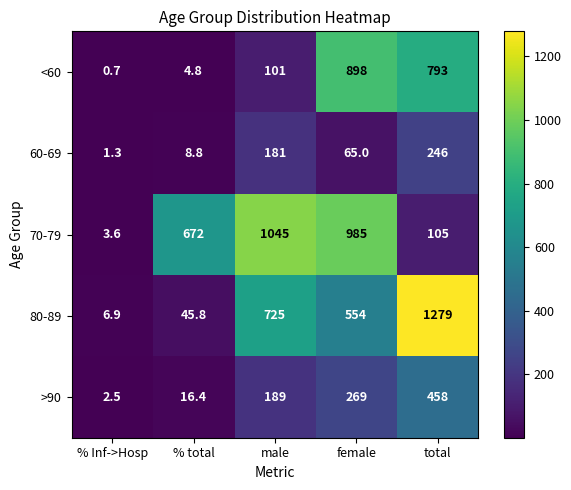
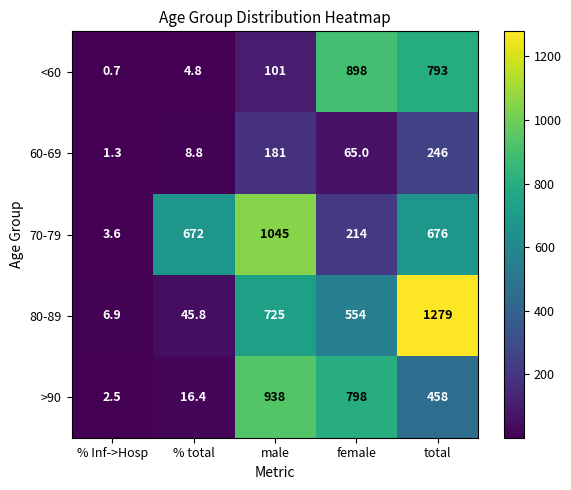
  {
    "<60": {
      "% Inf->Hosp": 0.7,
      "% total": 4.8,
      "male": 101,
      "female": 898,
      "total": 793
    },
    "60-69": {
      "% Inf->Hosp": 1.3,
      "% total": 8.8,
      "male": 181,
      "female": 65.0,
      "total": 246
    },
    "70-79": {
      "% Inf->Hosp": 3.6,
      "% total": 672,
      "male": 1045,
-     "female": 985,
-     "total": 105
+     "female": 214,
+     "total": 676
    },
    "80-89": {
      "% Inf->Hosp": 6.9,
      "% total": 45.8,
      "male": 725,
      "female": 554,
      "total": 1279
    },
    ">90": {
      "% Inf->Hosp": 2.5,
      "% total": 16.4,
-     "male": 189,
-     "female": 269,
+     "male": 938,
+     "female": 798,
      "total": 458
    }
  }
